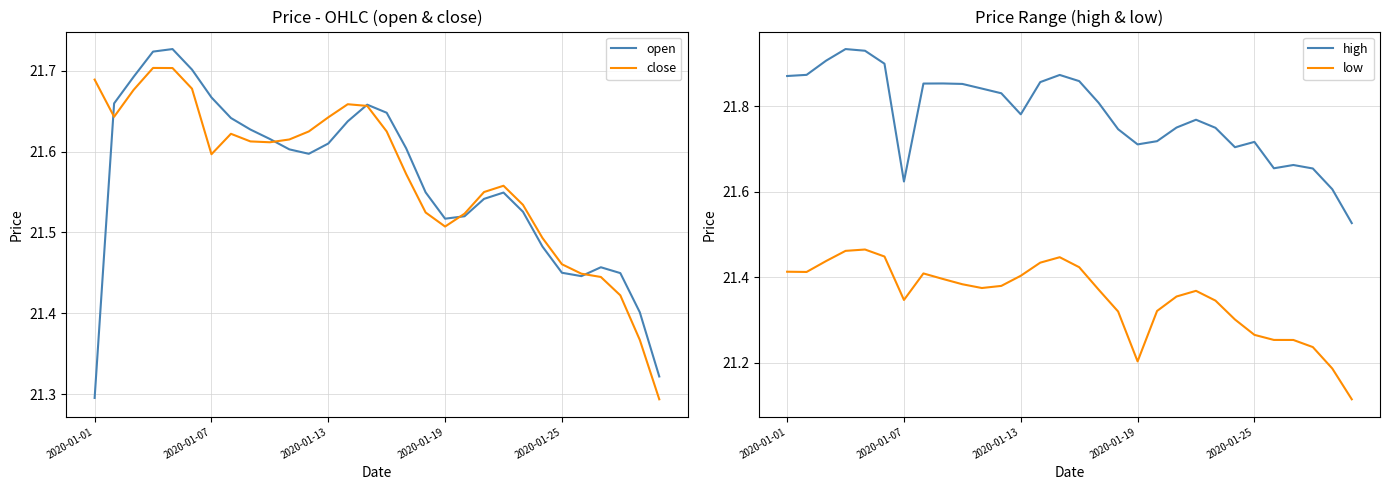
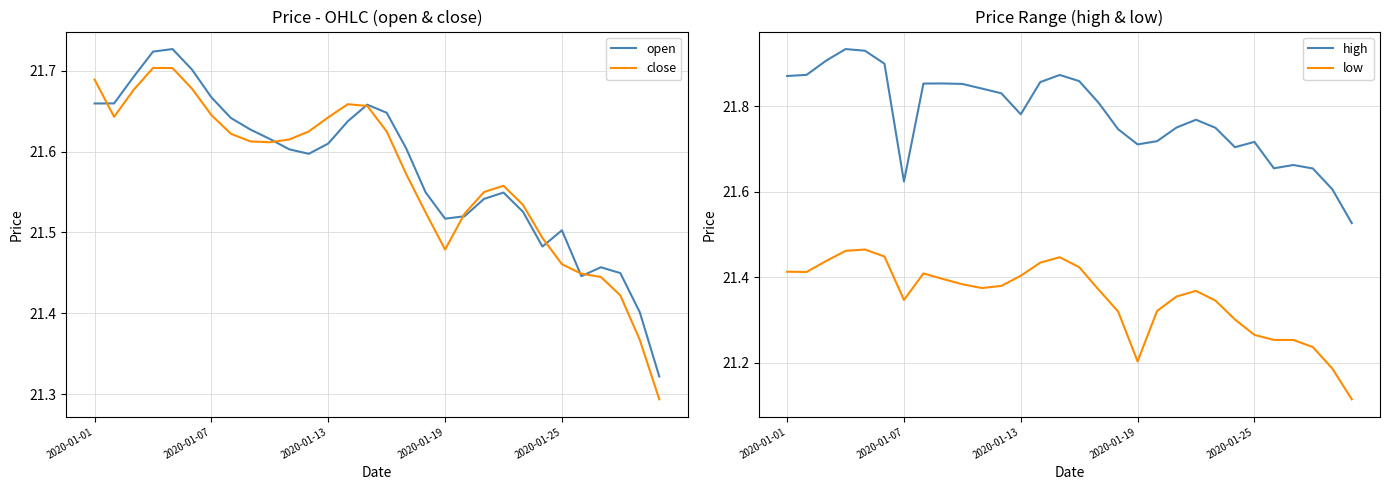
  {
    "Price - OHLC (open & close)": {
      "open": {
-       "2020-01-01": 21.30,
+       "2020-01-01": 21.66,
        "2020-01-07": 21.67,
        "2020-01-13": 21.61,
        "2020-01-19": 21.52,
-       "2020-01-25": 21.45
+       "2020-01-25": 21.50
      },
      "close": {
        "2020-01-01": 21.69,
-       "2020-01-07": 21.60,
+       "2020-01-07": 21.64,
        "2020-01-13": 21.64,
-       "2020-01-19": 21.51,
+       "2020-01-19": 21.48,
        "2020-01-25": 21.46
      }
    },
    "Price Range (high & low)": {
      "high": {
        "2020-01-01": 21.87,
        "2020-01-07": 21.62,
        "2020-01-13": 21.78,
        "2020-01-19": 21.71,
        "2020-01-25": 21.72
      },
      "low": {
        "2020-01-01": 21.41,
        "2020-01-07": 21.35,
        "2020-01-13": 21.40,
        "2020-01-19": 21.20,
        "2020-01-25": 21.27
      }
    }
  }
